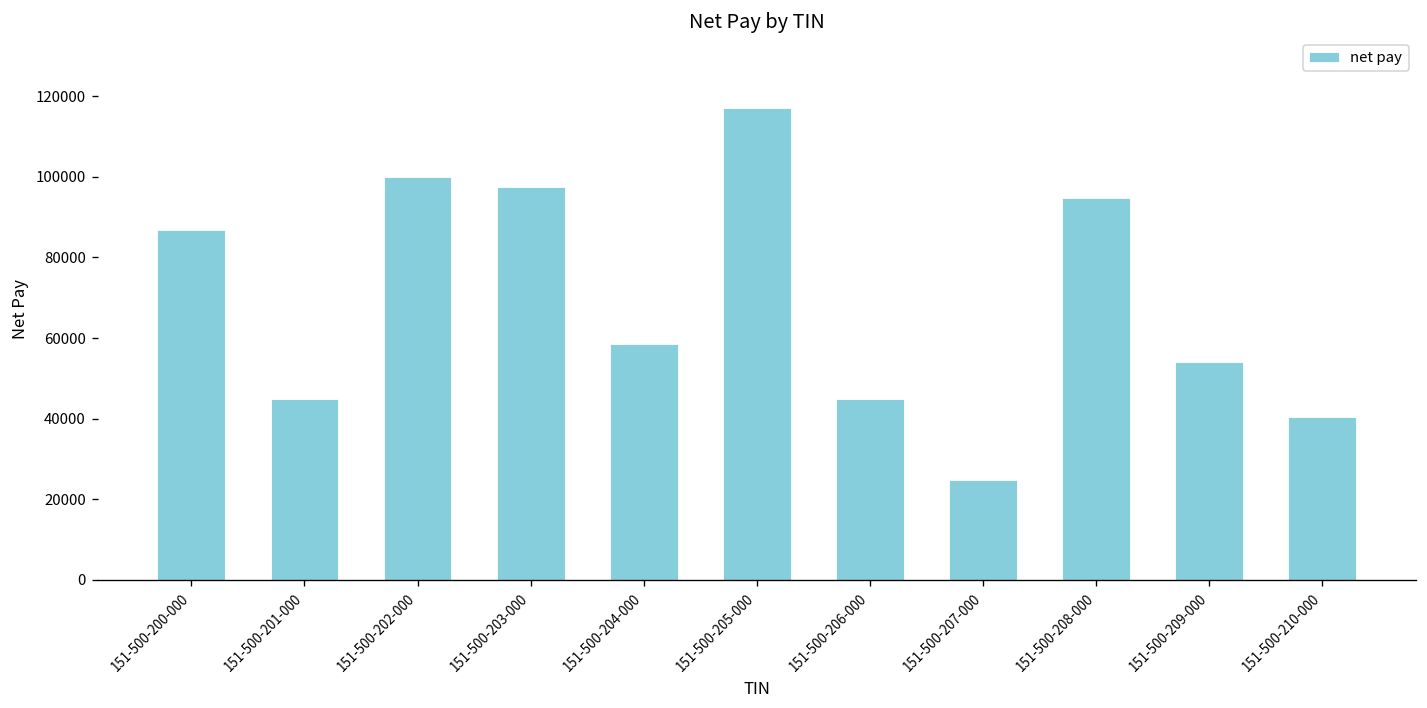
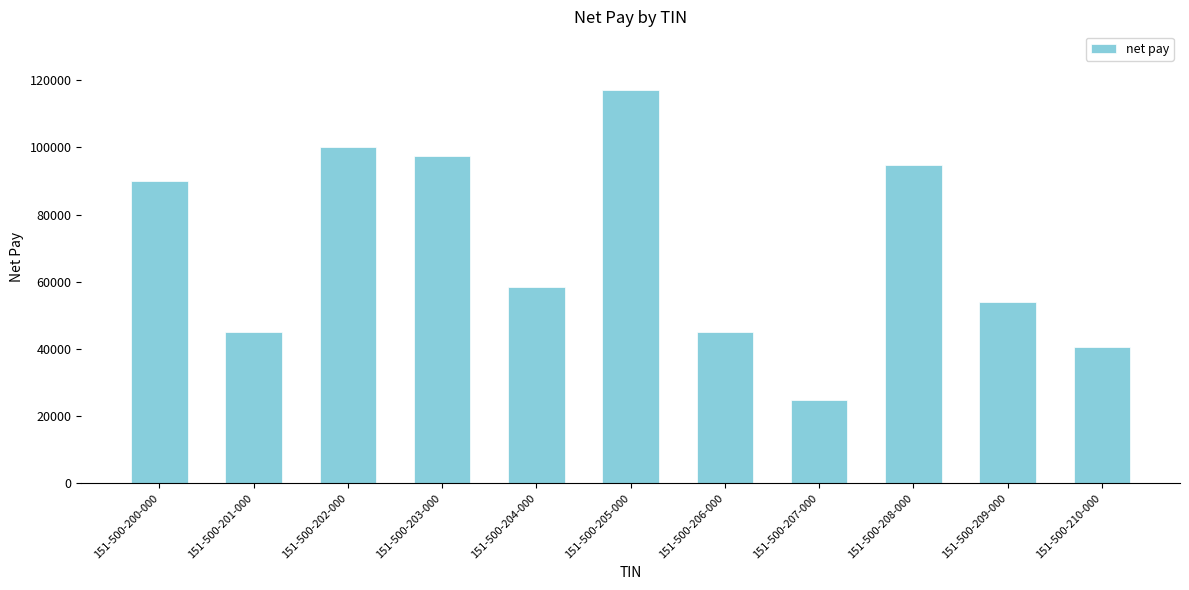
  {
-   "151-500-200-000": 87000,
+   "151-500-200-000": 90000,
    "151-500-201-000": 45000,
    "151-500-202-000": 100000,
    "151-500-203-000": 98000,
    "151-500-204-000": 59000,
    "151-500-205-000": 117000,
    "151-500-206-000": 45000,
    "151-500-207-000": 25000,
    "151-500-208-000": 95000,
    "151-500-209-000": 54000,
    "151-500-210-000": 41000
  }
